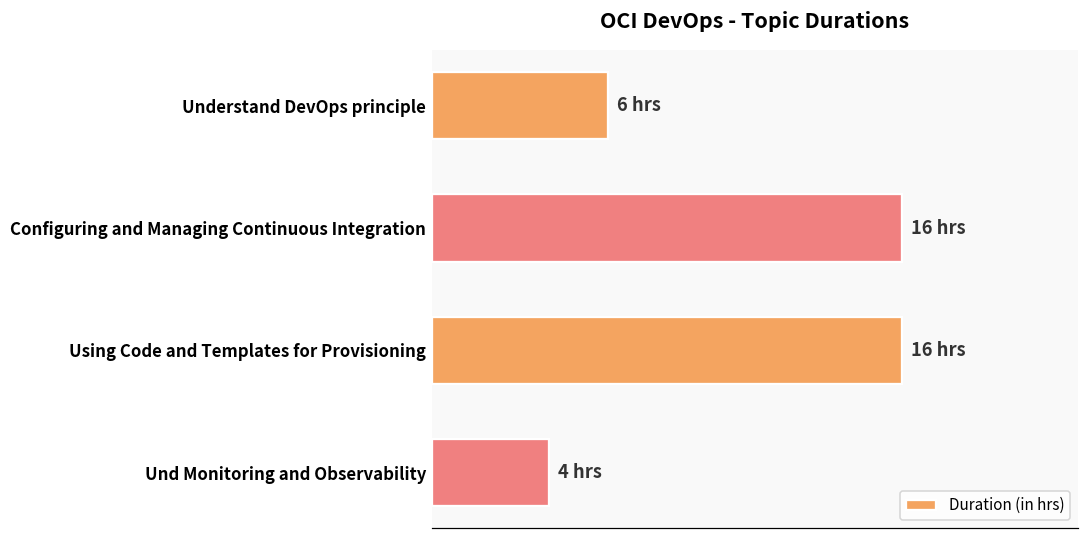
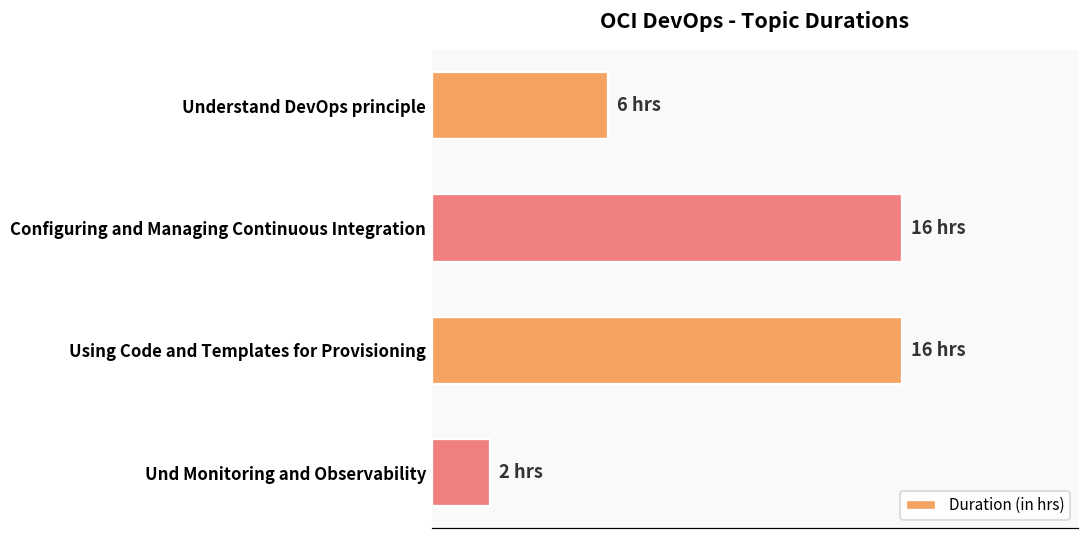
  {
    "Understand DevOps principle": 6,
    "Configuring and Managing Continuous Integration": 16,
    "Using Code and Templates for Provisioning": 16,
-   "Und Monitoring and Observability": 4
+   "Und Monitoring and Observability": 2
  }
